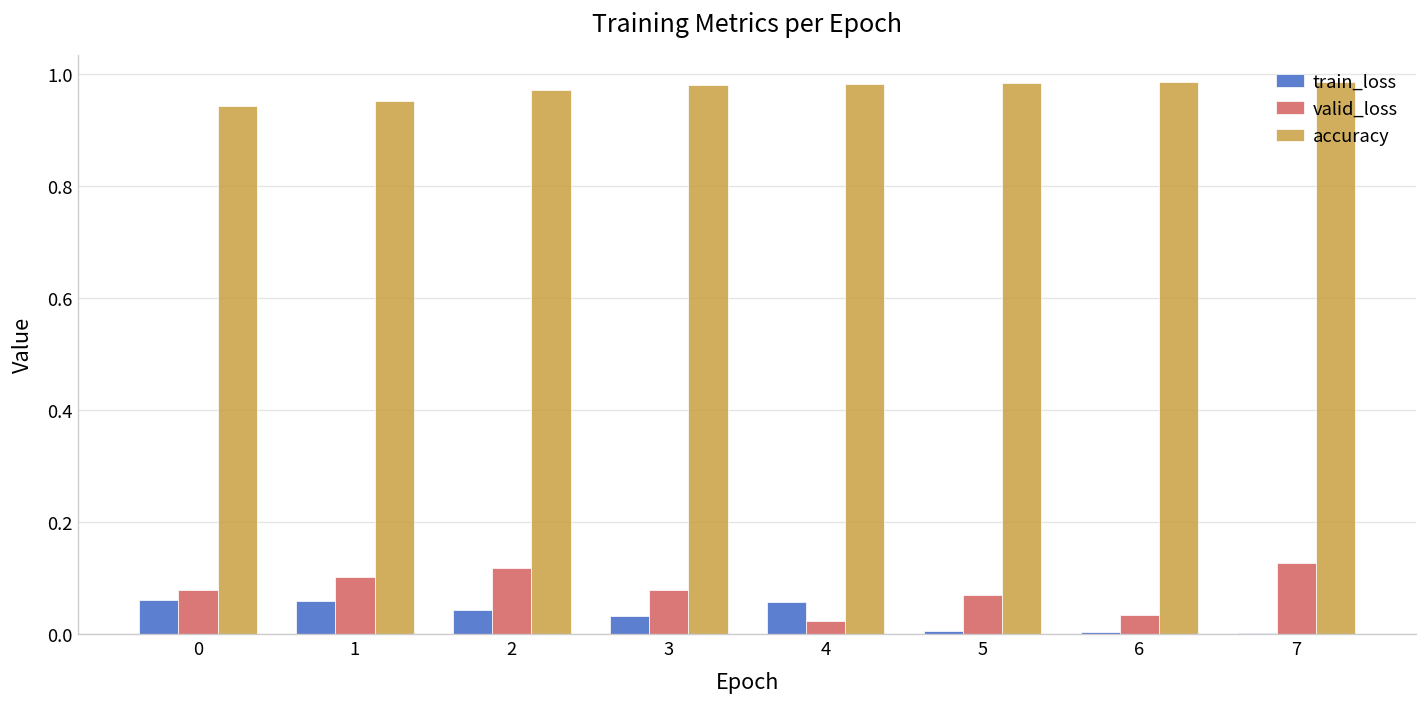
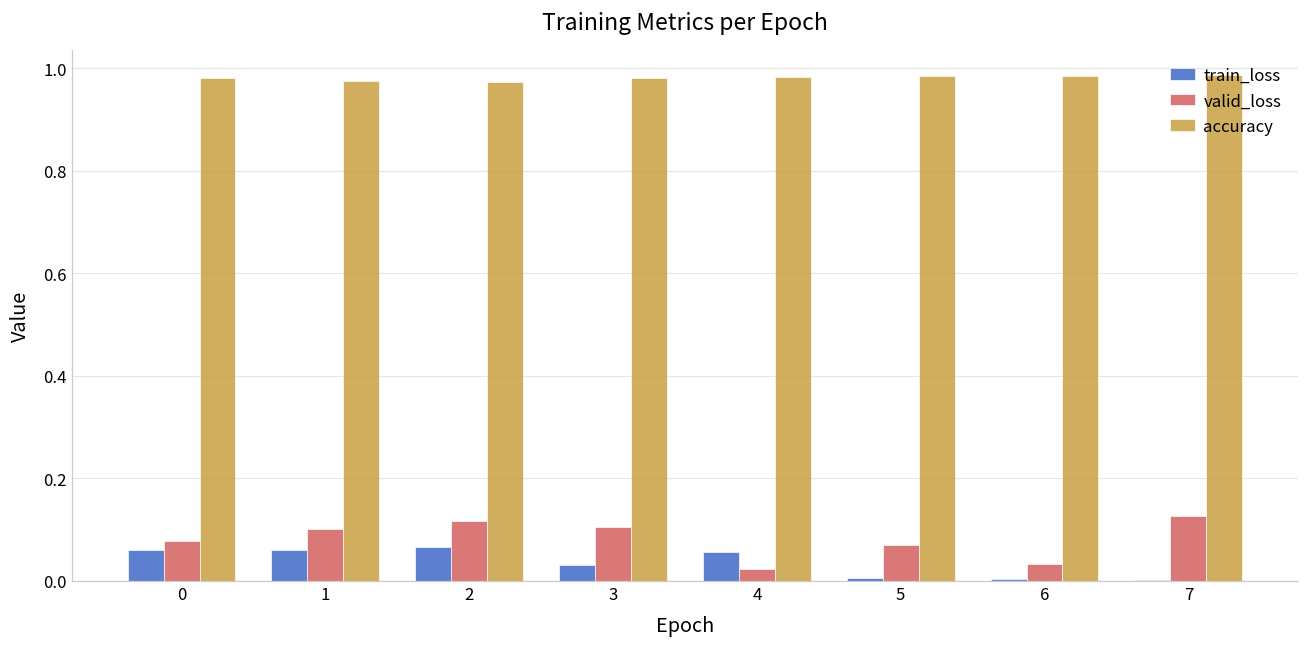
  {
    "train_loss": {
      "0": 0.06,
      "1": 0.06,
-     "2": 0.04,
+     "2": 0.07,
      "3": 0.03,
      "4": 0.06
    },
    "valid_loss": {
      "0": 0.08,
      "1": 0.10,
      "2": 0.12,
-     "3": 0.08,
+     "3": 0.11,
      "4": 0.02,
      "5": 0.07,
      "6": 0.03,
      "7": 0.13
    },
    "accuracy": {
-     "0": 0.94,
-     "1": 0.95,
+     "0": 0.98,
+     "1": 0.97,
      "2": 0.97,
      "3": 0.98,
      "4": 0.98,
      "5": 0.98,
      "6": 0.99,
      "7": 0.99
    }
  }
